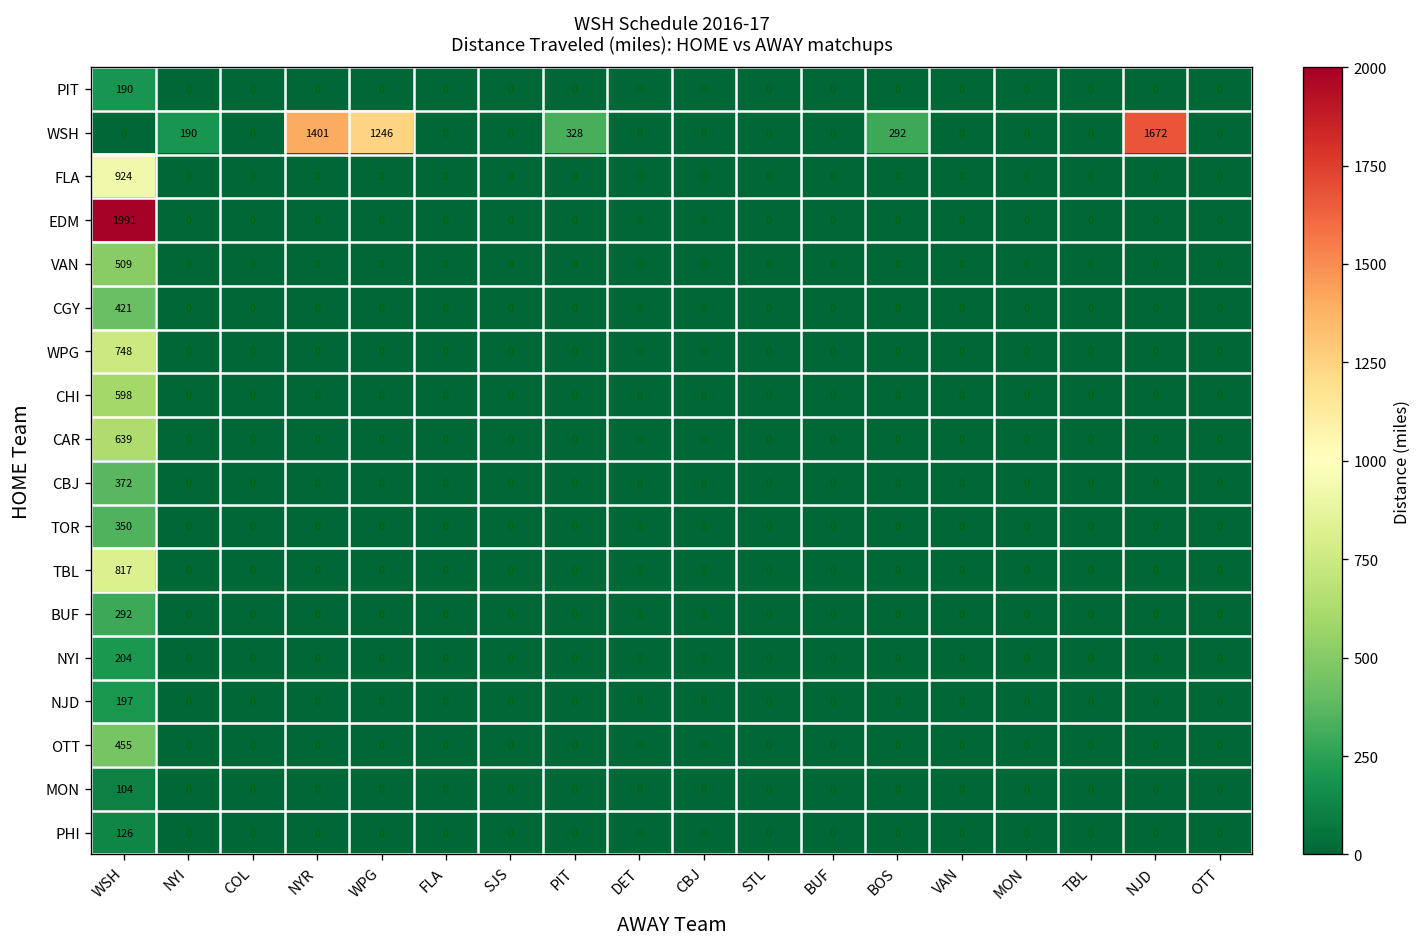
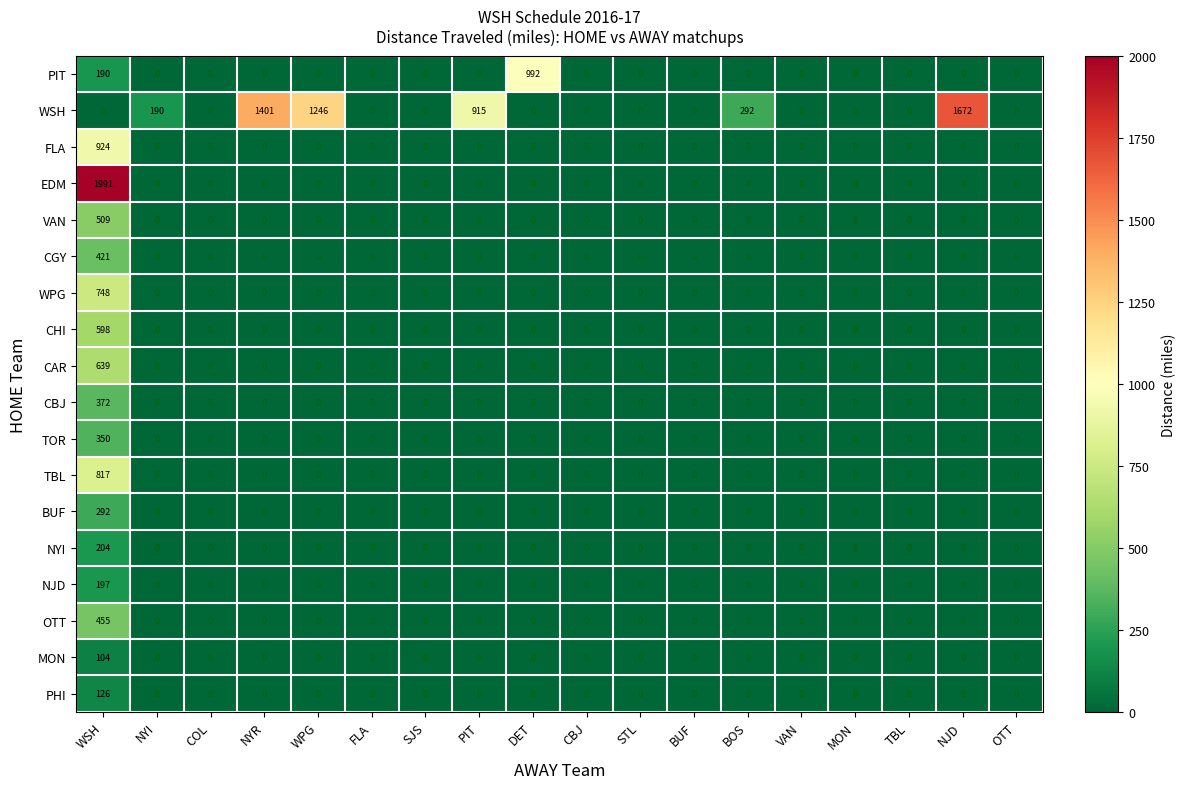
  {
    "PIT": {
      "WSH": 190,
      "NYI": 0,
      "COL": 0,
      "NYR": 0,
      "WPG": 0,
      "FLA": 0,
      "SJS": 0,
      "PIT": 0,
-     "DET": 0,
+     "DET": 992,
      "CBJ": 0,
      "STL": 0,
      "BUF": 0,
      "BOS": 0,
      "VAN": 0,
      "MON": 0,
      "TBL": 0,
      "NJD": 0,
      "OTT": 0
    },
    "WSH": {
      "WSH": 0,
      "NYI": 190,
      "COL": 0,
      "NYR": 1401,
      "WPG": 1246,
      "FLA": 0,
      "SJS": 0,
-     "PIT": 328,
+     "PIT": 915,
      "DET": 0,
      "CBJ": 0,
      "STL": 0,
      "BUF": 0,
      "BOS": 292,
      "VAN": 0,
      "MON": 0,
      "TBL": 0,
      "NJD": 1672,
      "OTT": 0
    }
  }
